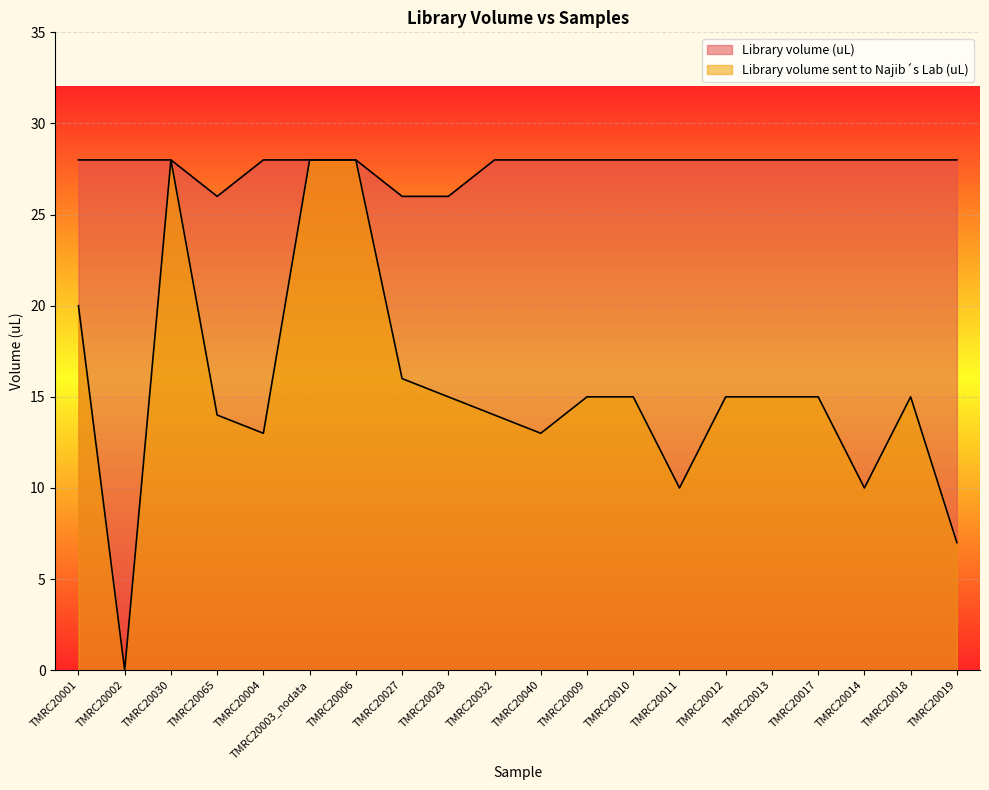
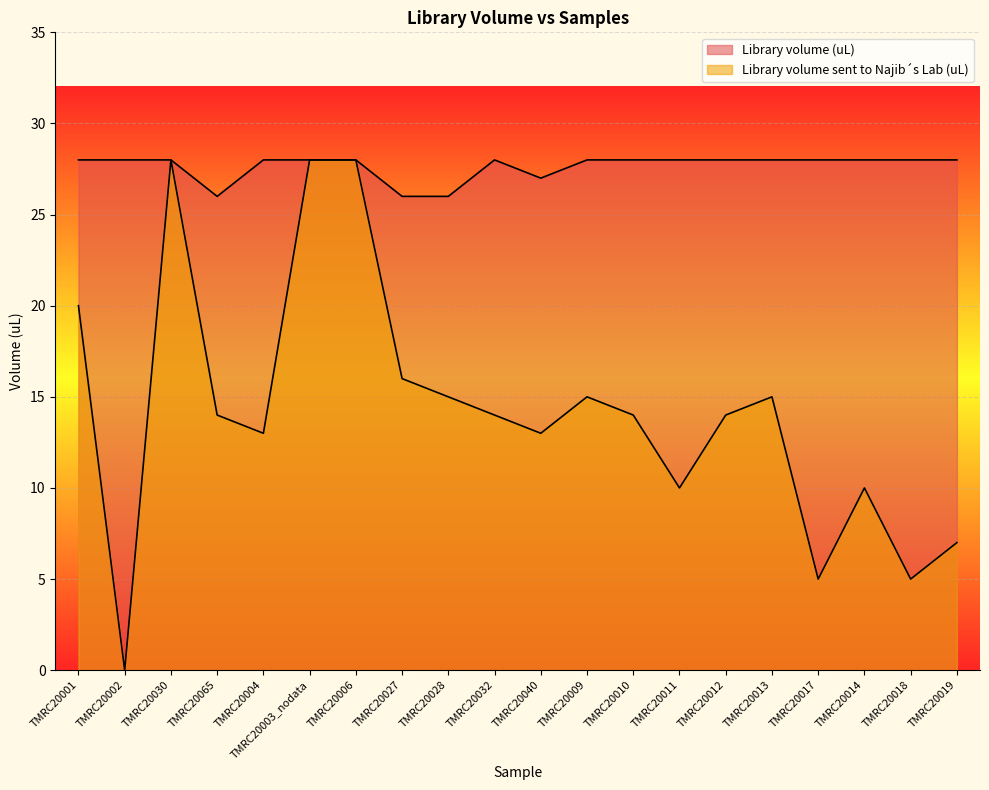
  {
    "Library volume (uL)": {
      "TMRC20001": 28,
      "TMRC20002": 28,
      "TMRC20065": 26,
      "TMRC20004": 28,
      "TMRC20027": 26,
      "TMRC20028": 26,
      "TMRC20032": 28,
-     "TMRC20040": 28,
+     "TMRC20040": 27,
      "TMRC20009": 28,
      "TMRC20010": 28,
      "TMRC20011": 28,
      "TMRC20012": 28,
      "TMRC20013": 28,
      "TMRC20017": 28,
      "TMRC20014": 28,
      "TMRC20018": 28,
      "TMRC20019": 28
    },
    "Library volume sent to Najib´s Lab (uL)": {
      "TMRC20001": 20,
      "TMRC20002": 0,
      "TMRC20065": 14,
      "TMRC20004": 13,
      "TMRC20027": 16,
      "TMRC20028": 15,
      "TMRC20032": 14,
      "TMRC20040": 13,
      "TMRC20009": 15,
-     "TMRC20010": 15,
+     "TMRC20010": 14,
      "TMRC20011": 10,
-     "TMRC20012": 15,
+     "TMRC20012": 14,
      "TMRC20013": 15,
-     "TMRC20017": 15,
+     "TMRC20017": 5,
      "TMRC20014": 10,
-     "TMRC20018": 15,
+     "TMRC20018": 5,
      "TMRC20019": 7
    }
  }
